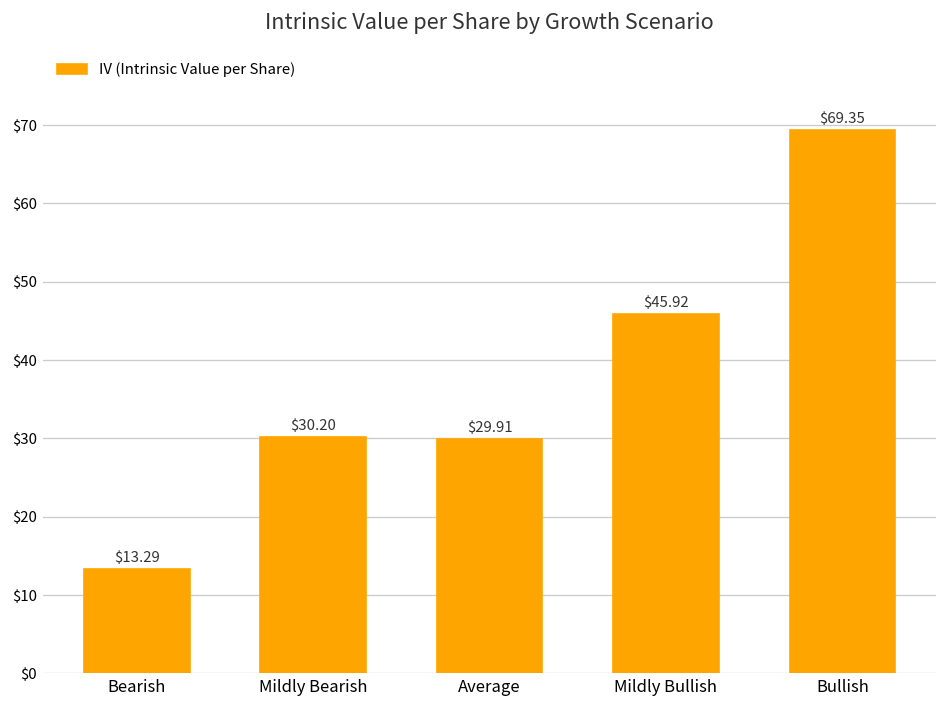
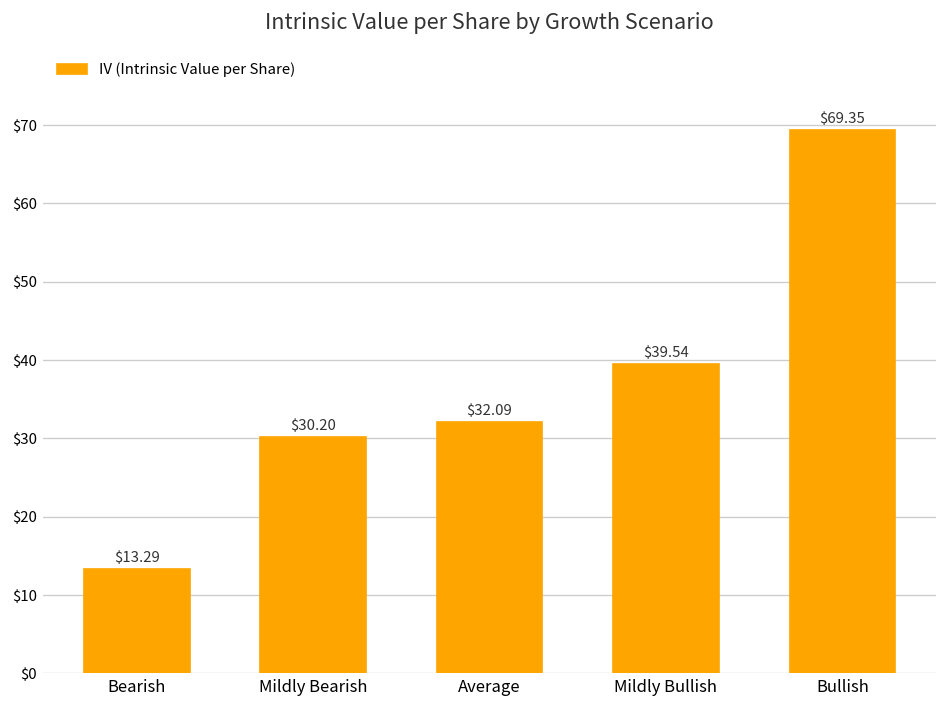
  {
    "Bearish": "$13.29",
    "Mildly Bearish": "$30.20",
-   "Average": "$29.91",
-   "Mildly Bullish": "$45.92",
+   "Average": "$32.09",
+   "Mildly Bullish": "$39.54",
    "Bullish": "$69.35"
  }
